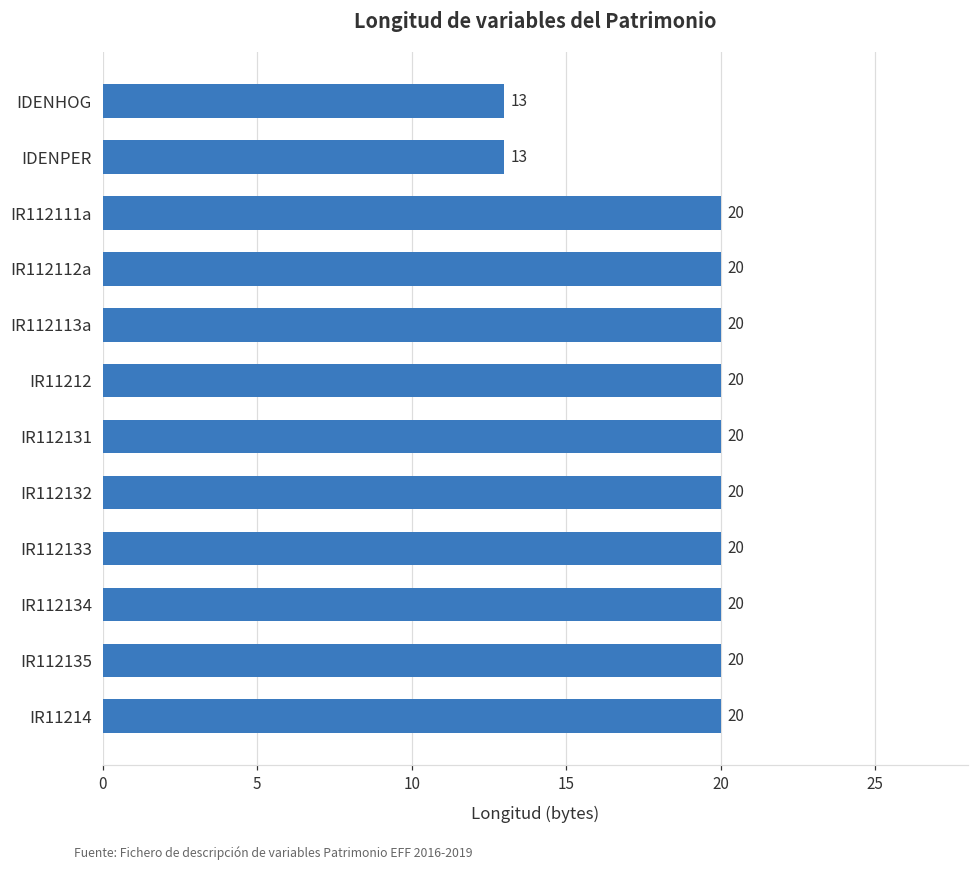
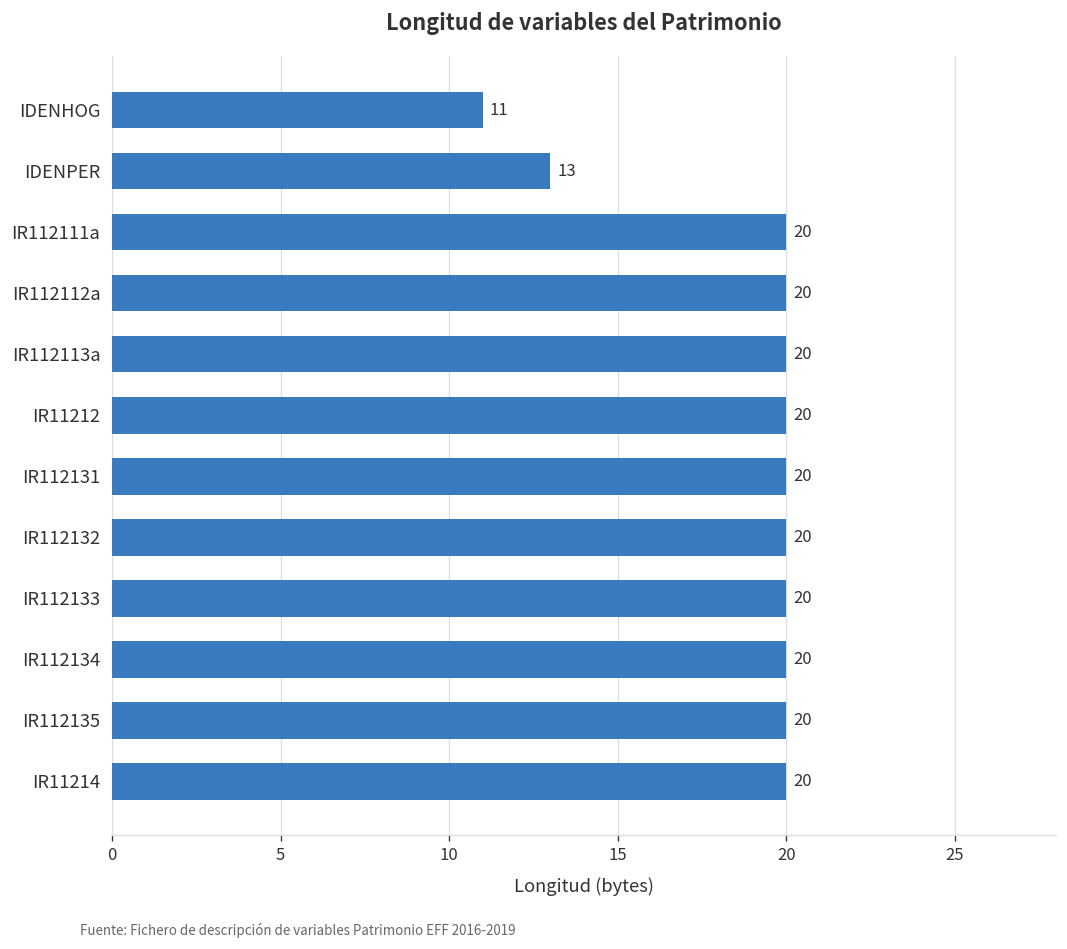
  {
-   "IDENHOG": 13,
+   "IDENHOG": 11,
    "IDENPER": 13,
    "IR112111a": 20,
    "IR112112a": 20,
    "IR112113a": 20,
    "IR11212": 20,
    "IR112131": 20,
    "IR112132": 20,
    "IR112133": 20,
    "IR112134": 20,
    "IR112135": 20,
    "IR11214": 20
  }
